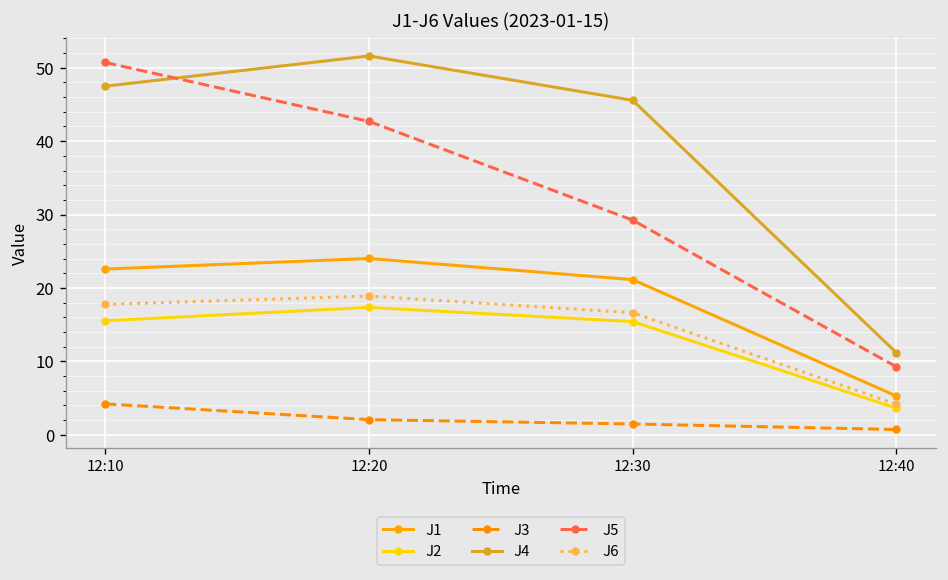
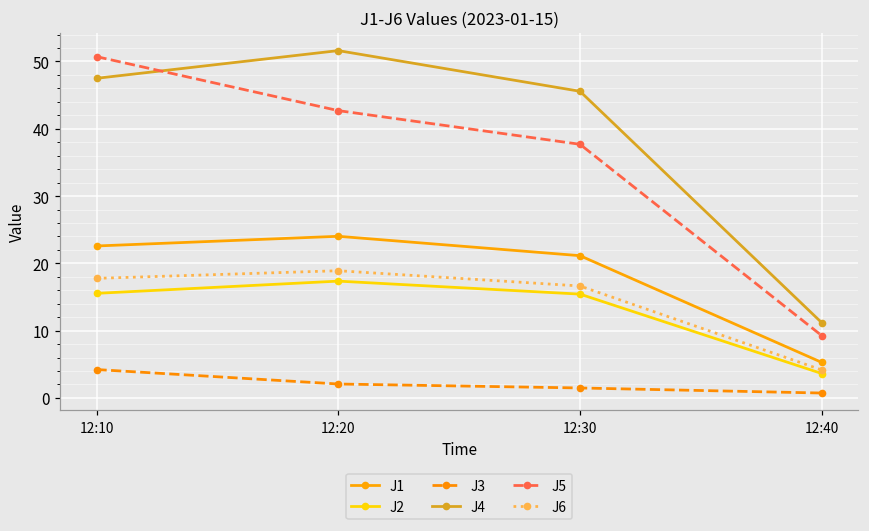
  {
    "J5": {
      "12:10": 51,
      "12:20": 43,
-     "12:30": 29,
+     "12:30": 38,
      "12:40": 9
    }
  }
